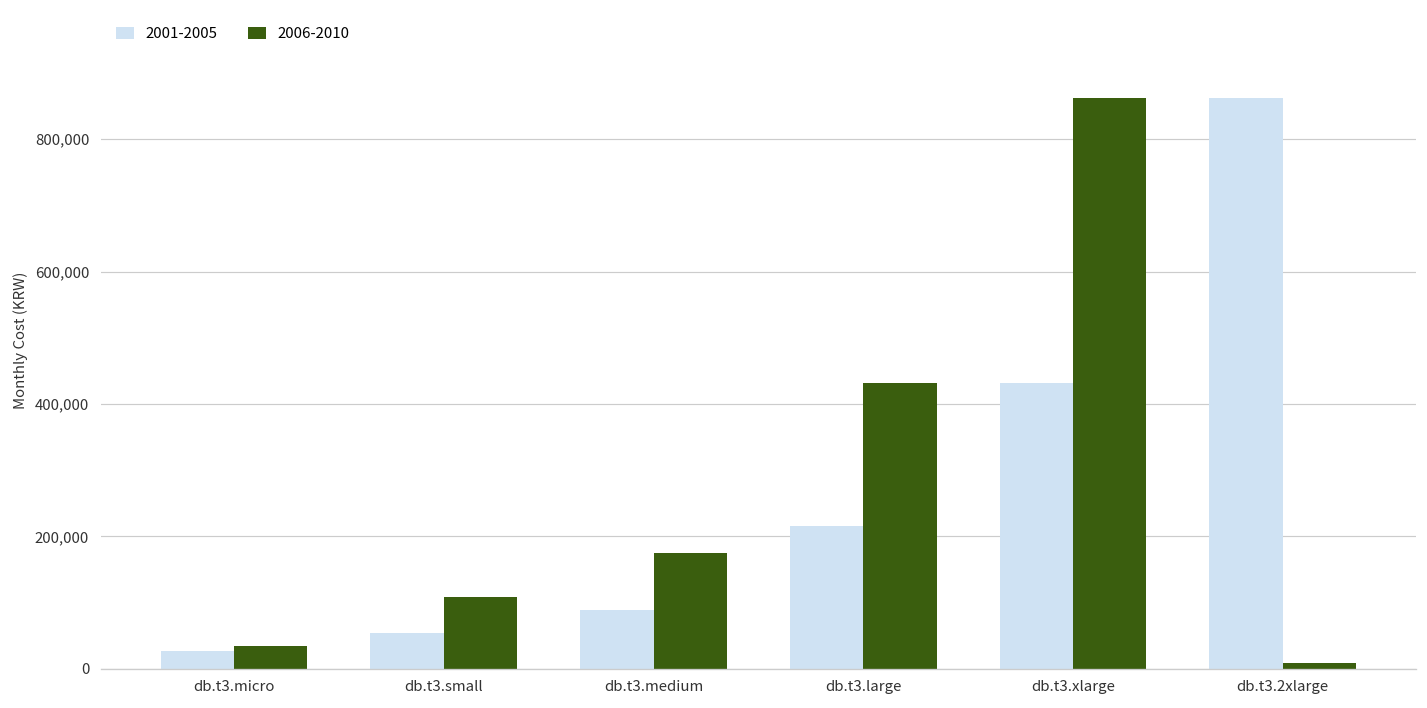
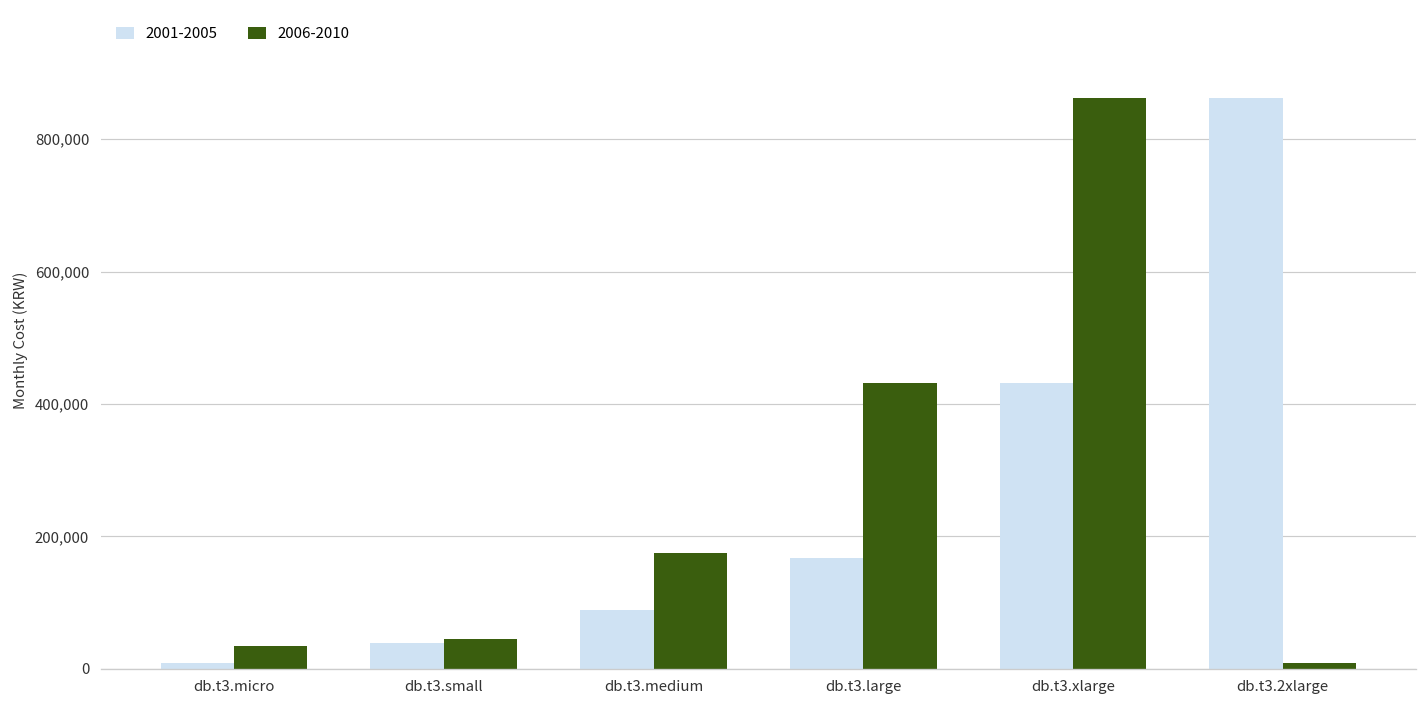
  {
    "2001-2005": {
-     "db.t3.micro": "30,000",
-     "db.t3.small": "50,000",
+     "db.t3.micro": "10,000",
+     "db.t3.small": "40,000",
      "db.t3.medium": "90,000",
-     "db.t3.large": "220,000",
+     "db.t3.large": "170,000",
      "db.t3.xlarge": "430,000",
      "db.t3.2xlarge": "860,000"
    },
    "2006-2010": {
      "db.t3.micro": "30,000",
-     "db.t3.small": "110,000",
+     "db.t3.small": "40,000",
      "db.t3.medium": "170,000",
      "db.t3.large": "430,000",
      "db.t3.xlarge": "860,000",
      "db.t3.2xlarge": "10,000"
    }
  }
